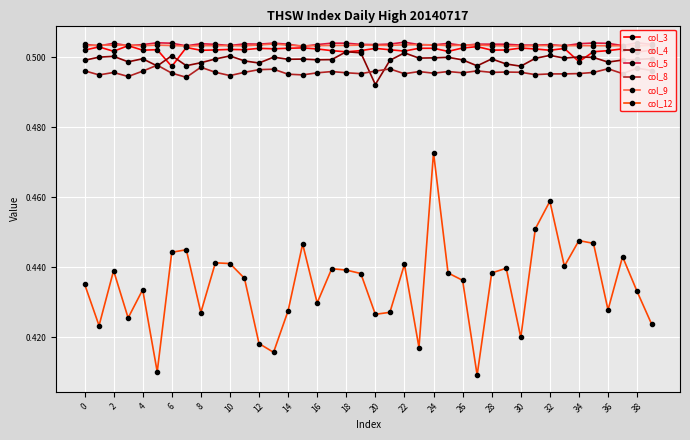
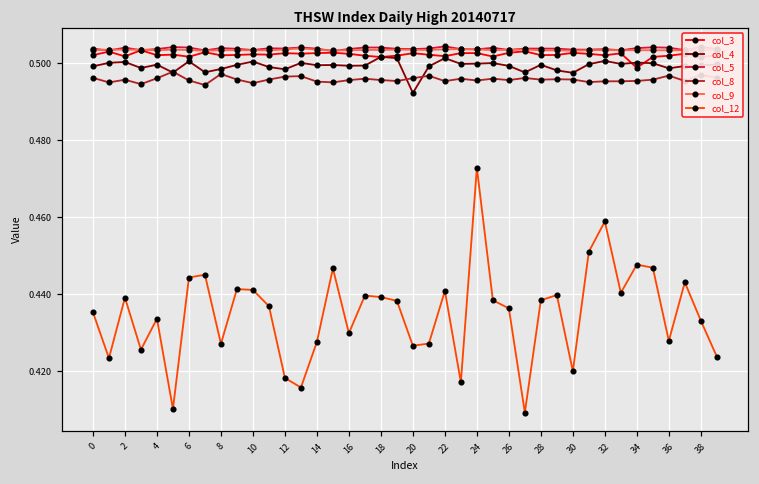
  {
    "col_3": {
      "0": 0.502,
      "2": 0.502,
      "4": 0.502,
-     "6": 0.497,
+     "6": 0.502,
      "8": 0.502,
      "10": 0.502,
      "12": 0.503,
      "14": 0.503,
      "16": 0.502,
      "20": 0.503,
      "24": 0.503,
      "26": 0.503,
      "28": 0.502,
      "32": 0.502,
      "34": 0.499,
      "36": 0.502
    },
    "col_4": {
      "0": 0.499,
      "2": 0.500,
      "4": 0.500,
      "6": 0.501,
      "8": 0.498,
      "10": 0.500,
      "12": 0.498,
      "14": 0.499,
      "16": 0.499,
      "20": 0.492,
      "24": 0.500,
      "26": 0.499,
      "28": 0.500,
      "30": 0.498,
      "32": 0.501,
      "34": 0.500,
      "36": 0.499
    },
    "col_9": {
      "22": 0.504
    },
    "col_12": {
      "0": 0.435,
      "2": 0.439,
      "4": 0.434,
      "6": 0.444,
      "8": 0.427,
      "10": 0.441,
      "12": 0.418,
      "14": 0.428,
      "16": 0.430,
      "18": 0.439,
      "20": 0.427,
      "22": 0.441,
      "24": 0.473,
      "26": 0.436,
      "28": 0.438,
      "30": 0.420,
      "32": 0.459,
      "34": 0.448,
      "36": 0.428,
      "38": 0.433
    }
  }
